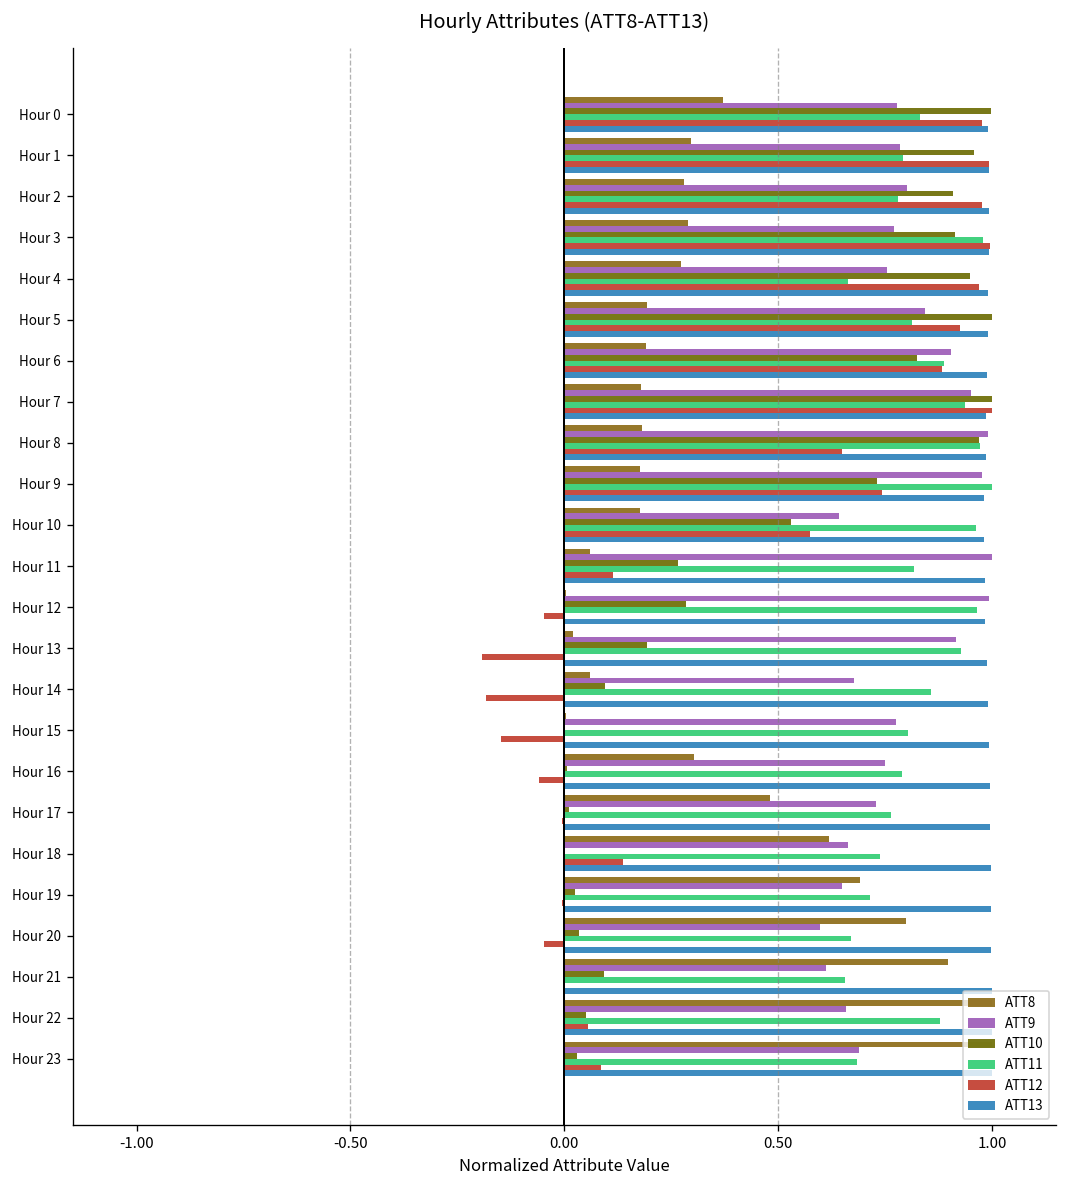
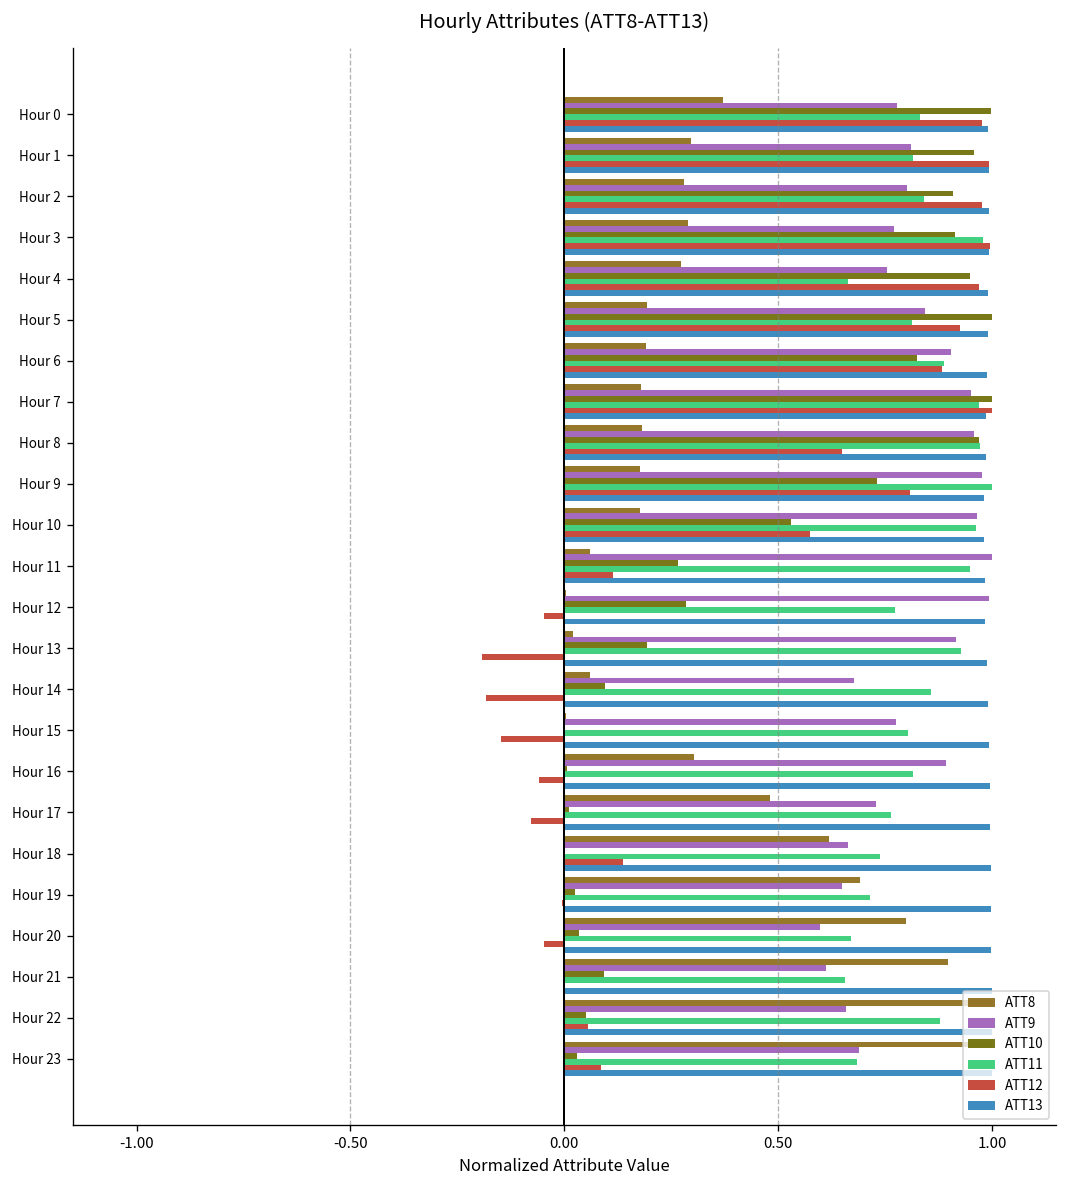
  {
    "ATT9": {
      "Hour 0": 0.78,
-     "Hour 1": 0.79,
+     "Hour 1": 0.81,
      "Hour 2": 0.80,
      "Hour 3": 0.77,
      "Hour 4": 0.76,
      "Hour 5": 0.84,
      "Hour 6": 0.91,
      "Hour 7": 0.95,
-     "Hour 8": 0.99,
+     "Hour 8": 0.96,
      "Hour 9": 0.98,
-     "Hour 10": 0.64,
+     "Hour 10": 0.96,
      "Hour 11": 1.00,
      "Hour 12": 0.99,
      "Hour 13": 0.92,
      "Hour 14": 0.68,
      "Hour 15": 0.78,
-     "Hour 16": 0.75,
+     "Hour 16": 0.89,
      "Hour 17": 0.73,
      "Hour 18": 0.66,
      "Hour 19": 0.65,
      "Hour 20": 0.60,
      "Hour 21": 0.61,
      "Hour 22": 0.66,
      "Hour 23": 0.69
    },
    "ATT11": {
      "Hour 0": 0.83,
-     "Hour 1": 0.79,
-     "Hour 2": 0.78,
+     "Hour 1": 0.82,
+     "Hour 2": 0.84,
      "Hour 3": 0.98,
      "Hour 4": 0.66,
      "Hour 5": 0.81,
      "Hour 6": 0.89,
-     "Hour 7": 0.94,
+     "Hour 7": 0.97,
      "Hour 8": 0.97,
      "Hour 9": 1.00,
      "Hour 10": 0.96,
-     "Hour 11": 0.82,
-     "Hour 12": 0.97,
+     "Hour 11": 0.95,
+     "Hour 12": 0.77,
      "Hour 13": 0.93,
      "Hour 14": 0.86,
      "Hour 15": 0.80,
-     "Hour 16": 0.79,
+     "Hour 16": 0.81,
      "Hour 17": 0.76,
      "Hour 18": 0.74,
      "Hour 19": 0.72,
      "Hour 20": 0.67,
      "Hour 21": 0.66,
      "Hour 22": 0.88,
      "Hour 23": 0.68
    },
    "ATT12": {
      "Hour 0": 0.98,
      "Hour 1": 0.99,
      "Hour 2": 0.98,
      "Hour 3": 1.00,
      "Hour 4": 0.97,
      "Hour 5": 0.92,
      "Hour 6": 0.88,
      "Hour 7": 1.00,
      "Hour 8": 0.65,
-     "Hour 9": 0.74,
+     "Hour 9": 0.81,
      "Hour 10": 0.57,
      "Hour 11": 0.11,
      "Hour 12": -0.05,
      "Hour 13": -0.19,
      "Hour 14": -0.18,
      "Hour 15": -0.15,
      "Hour 16": -0.06,
-     "Hour 17": -0.01,
+     "Hour 17": -0.08,
      "Hour 18": 0.14,
      "Hour 20": -0.05,
      "Hour 22": 0.05,
      "Hour 23": 0.09
    },
    "ATT13": {
      "Hour 0": 0.99,
      "Hour 1": 0.99,
      "Hour 2": 0.99,
      "Hour 3": 0.99,
      "Hour 4": 0.99,
      "Hour 5": 0.99,
      "Hour 6": 0.99,
      "Hour 7": 0.99,
      "Hour 8": 0.99,
      "Hour 9": 0.98,
      "Hour 10": 0.98,
      "Hour 11": 0.98,
      "Hour 12": 0.98,
      "Hour 13": 0.99,
      "Hour 14": 0.99,
      "Hour 15": 0.99,
      "Hour 16": 1.00,
      "Hour 17": 1.00,
      "Hour 18": 1.00,
      "Hour 19": 1.00,
      "Hour 20": 1.00,
      "Hour 21": 1.00
    }
  }
